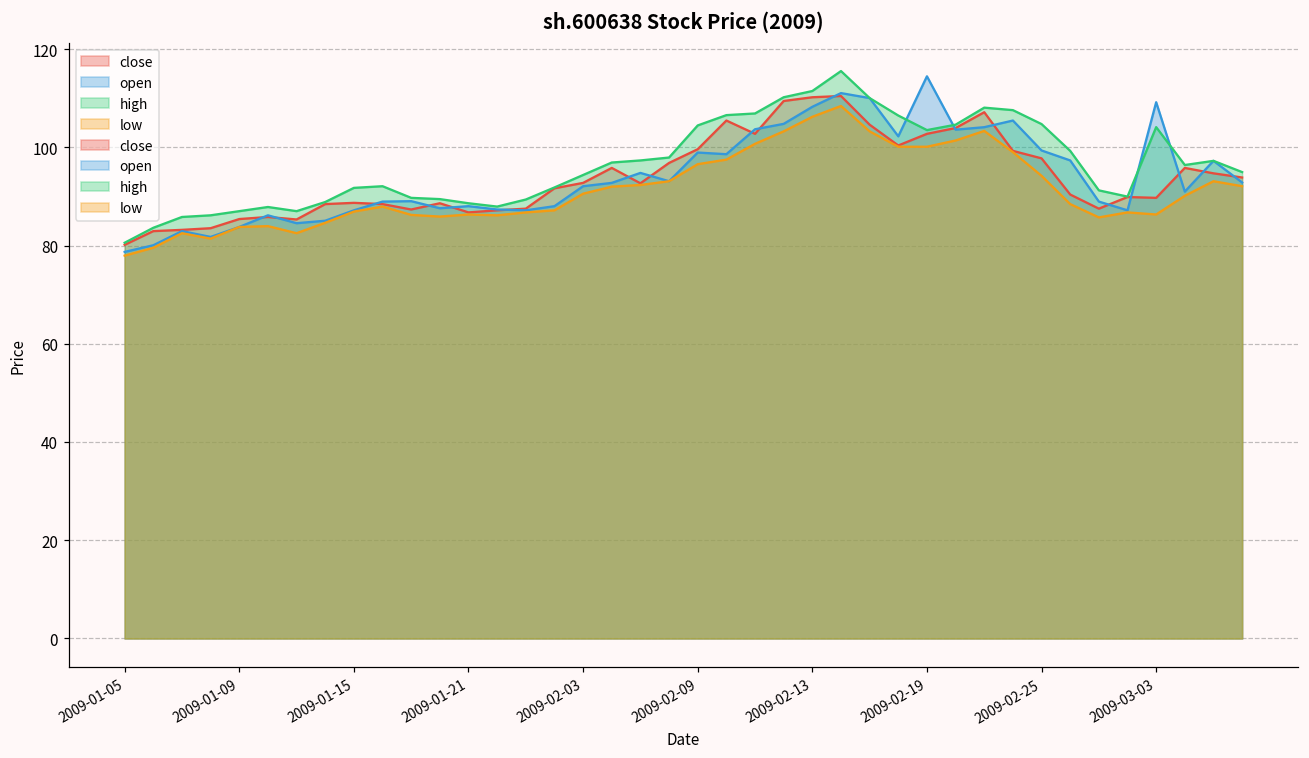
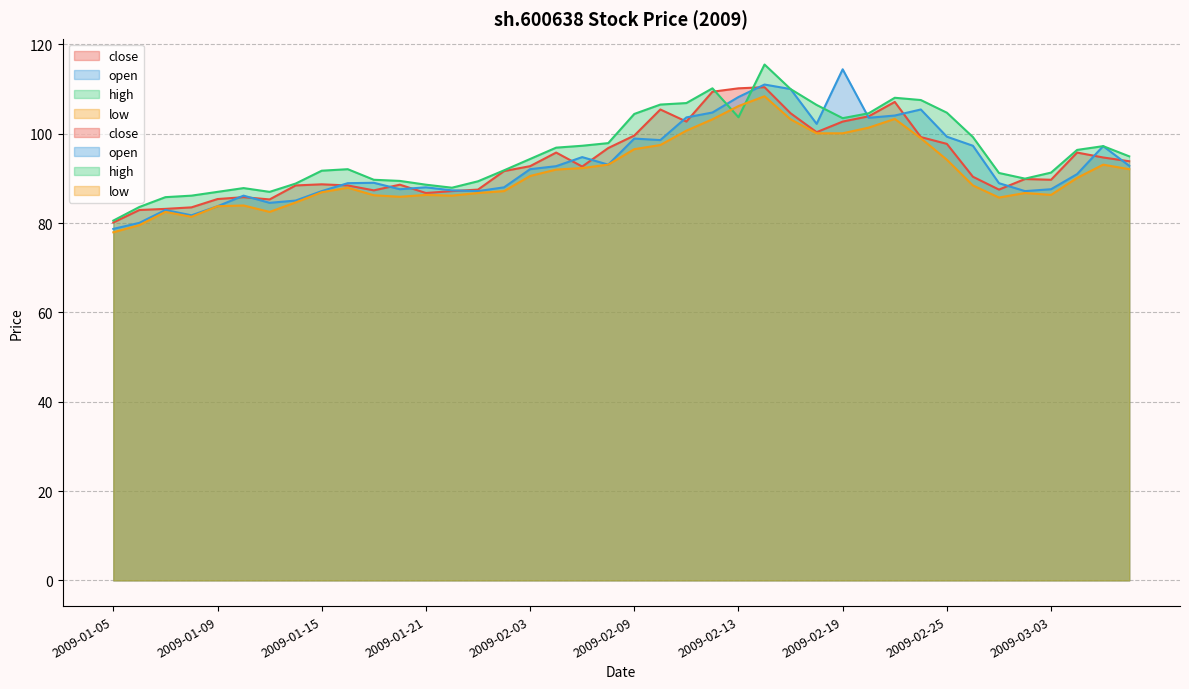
  {
    "open": {
      "2009-01-05": 79,
      "2009-01-21": 88,
      "2009-02-03": 92,
      "2009-02-09": 99,
      "2009-02-13": 108,
      "2009-02-19": 114,
      "2009-02-25": 99,
-     "2009-03-03": 109
+     "2009-03-03": 88
    },
    "high": {
      "2009-01-09": 87,
      "2009-01-15": 92,
      "2009-01-21": 89,
      "2009-02-03": 94,
      "2009-02-09": 104,
-     "2009-02-13": 111,
+     "2009-02-13": 104,
      "2009-02-19": 103,
      "2009-02-25": 105,
-     "2009-03-03": 104
+     "2009-03-03": 91
    }
  }
